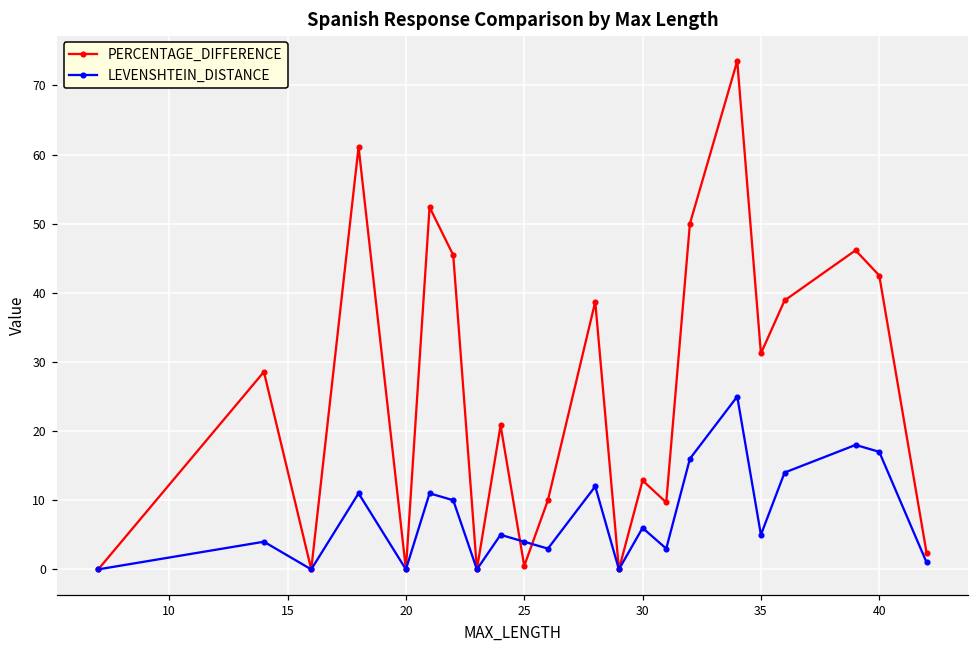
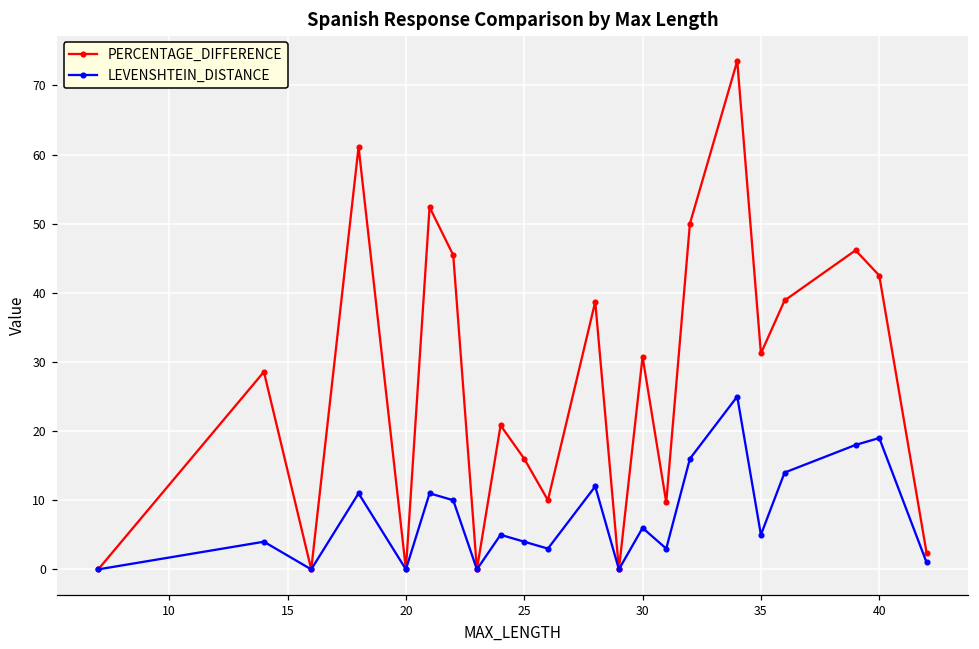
  {
    "PERCENTAGE_DIFFERENCE": {
-     "25": 1,
-     "30": 13,
+     "25": 16,
+     "30": 31,
      "35": 31,
      "40": 43
    },
    "LEVENSHTEIN_DISTANCE": {
      "25": 4,
      "30": 6,
      "35": 5,
-     "40": 17
+     "40": 19
    }
  }
